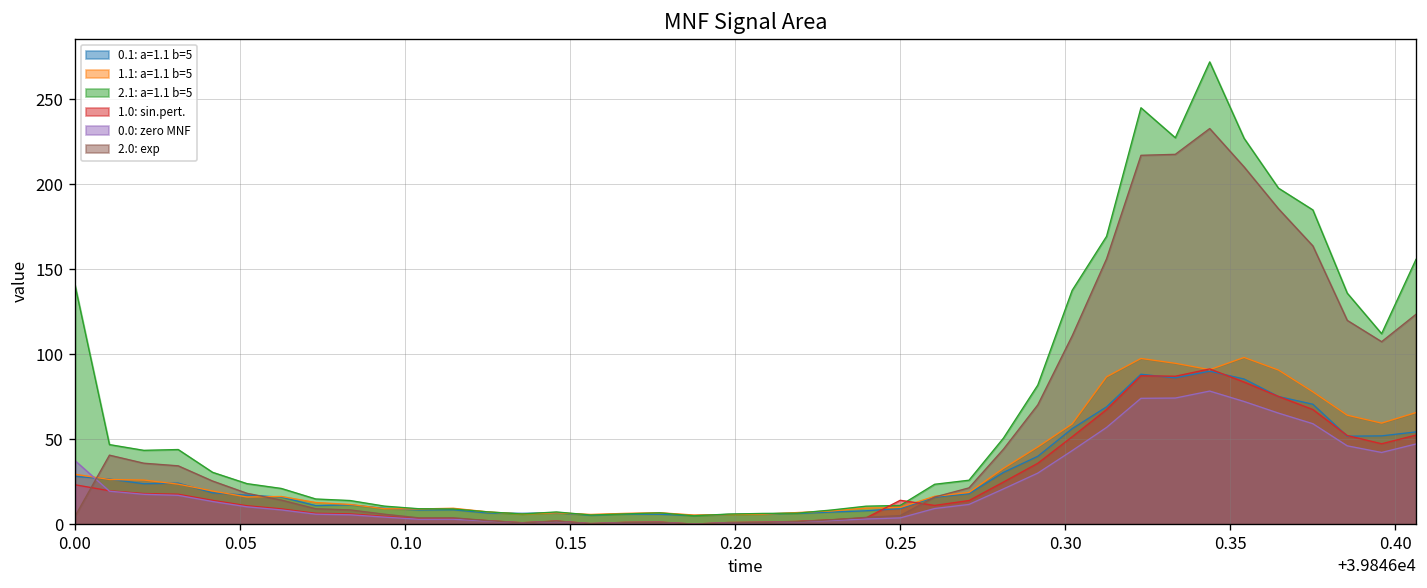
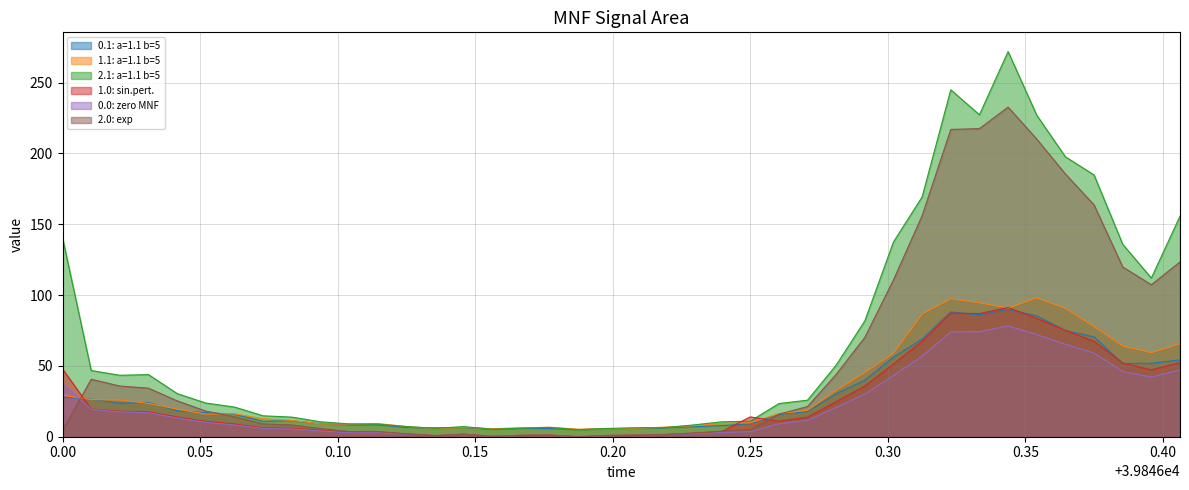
  {
    "2.1: a=1.1 b=5": {
      "0.00": 140
    },
    "1.0: sin.pert.": {
-     "0.00": 23,
+     "0.00": 48,
      "0.25": 14
    },
    "0.0: zero MNF": {
      "0.00": 37
    },
    "2.0: exp": {
      "0.00": 5
    }
  }
